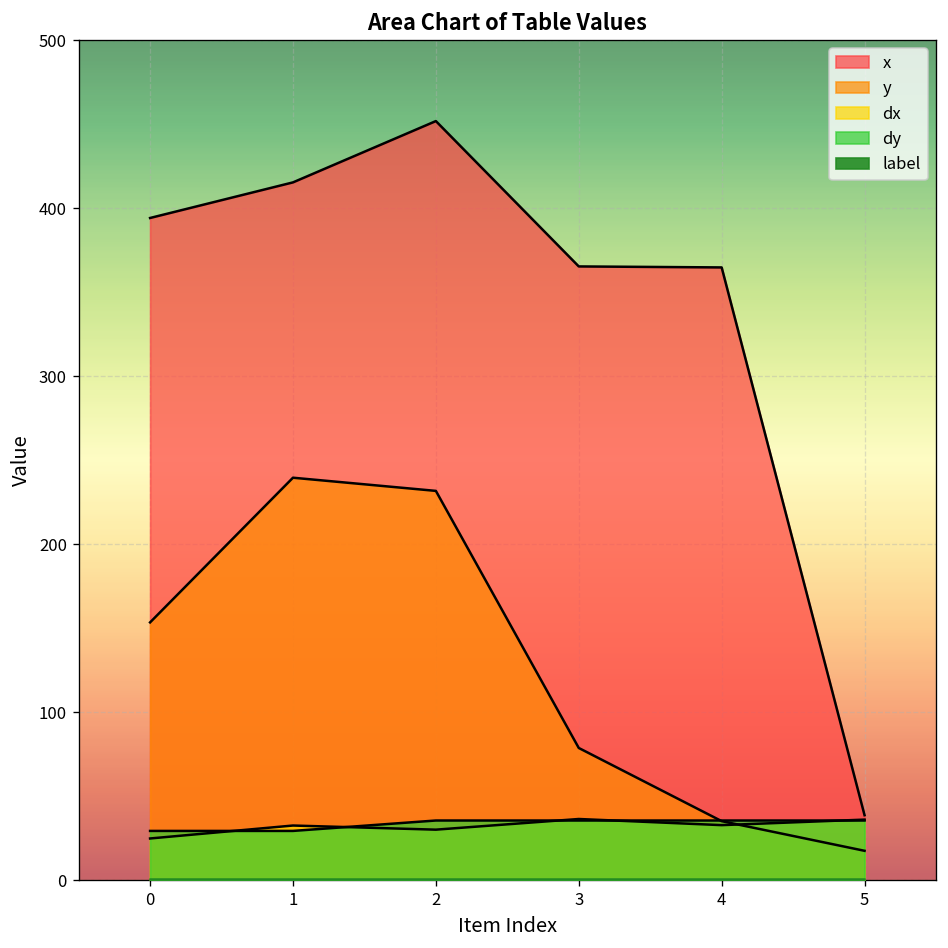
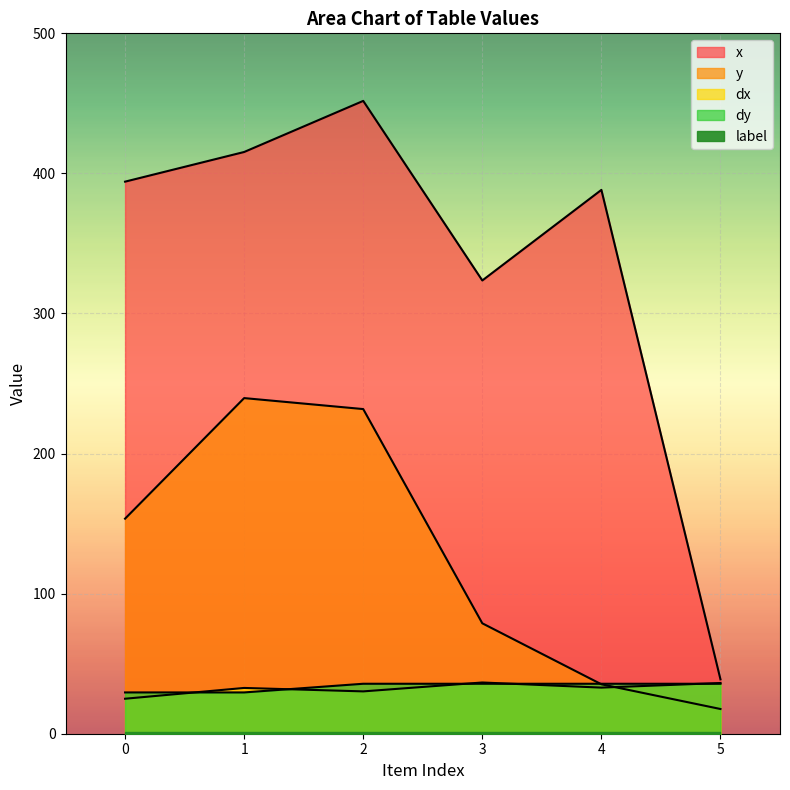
  {
    "x": {
      "0": 394,
      "1": 415,
      "2": 452,
-     "3": 365,
-     "4": 365,
+     "3": 324,
+     "4": 388,
      "5": 39
    },
    "y": {
      "0": 154,
      "1": 240,
      "2": 232,
      "3": 79,
      "5": 18
    },
    "dx": {
      "0": 25,
      "1": 33,
      "2": 30,
      "4": 33
    },
    "dy": {
      "0": 29,
      "1": 29,
      "2": 36
    }
  }
